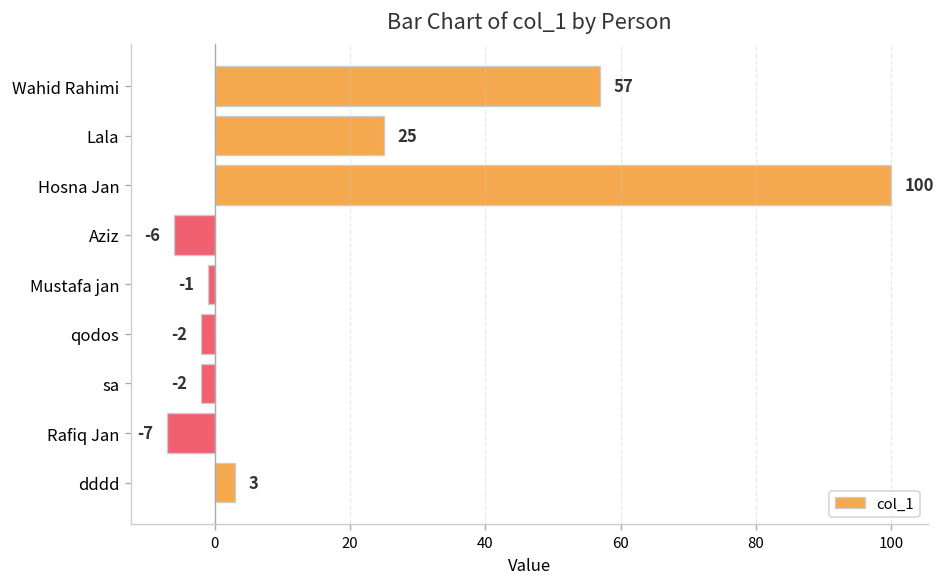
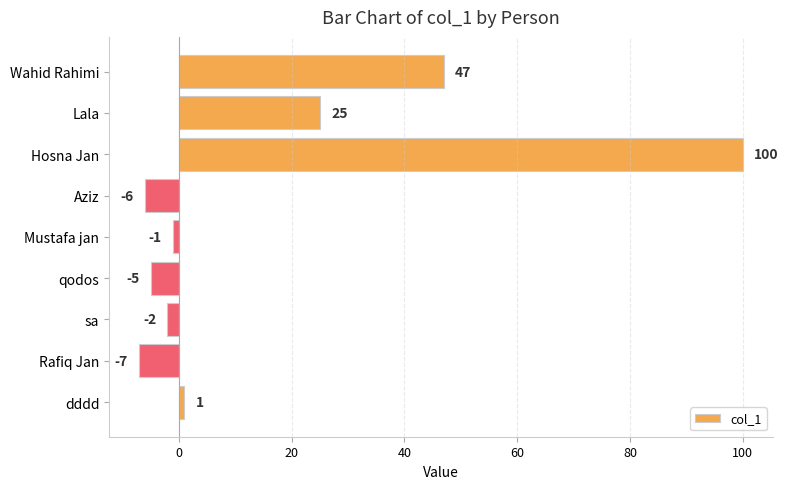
  {
-   "Wahid Rahimi": 57,
+   "Wahid Rahimi": 47,
    "Lala": 25,
    "Hosna Jan": 100,
    "Aziz": -6,
    "Mustafa jan": -1,
-   "qodos": -2,
+   "qodos": -5,
    "sa": -2,
    "Rafiq Jan": -7,
-   "dddd": 3
+   "dddd": 1
  }
